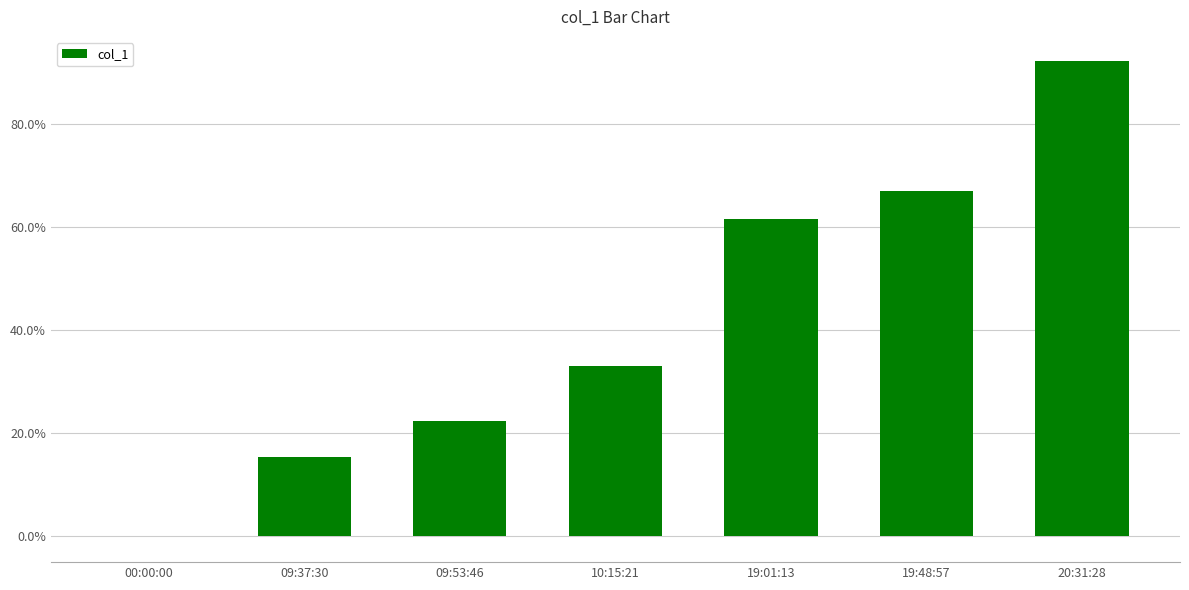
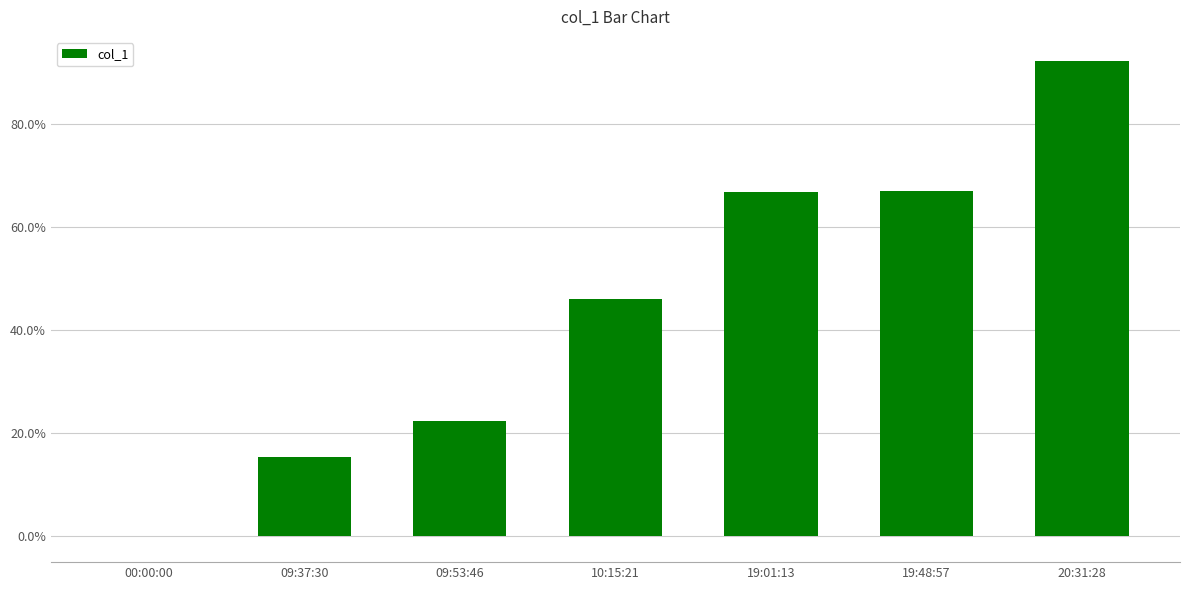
  {
    "00:00:00": "0%",
    "09:37:30": "15%",
    "09:53:46": "22%",
-   "10:15:21": "33%",
-   "19:01:13": "62%",
+   "10:15:21": "46%",
+   "19:01:13": "67%",
    "19:48:57": "67%",
    "20:31:28": "92%"
  }
